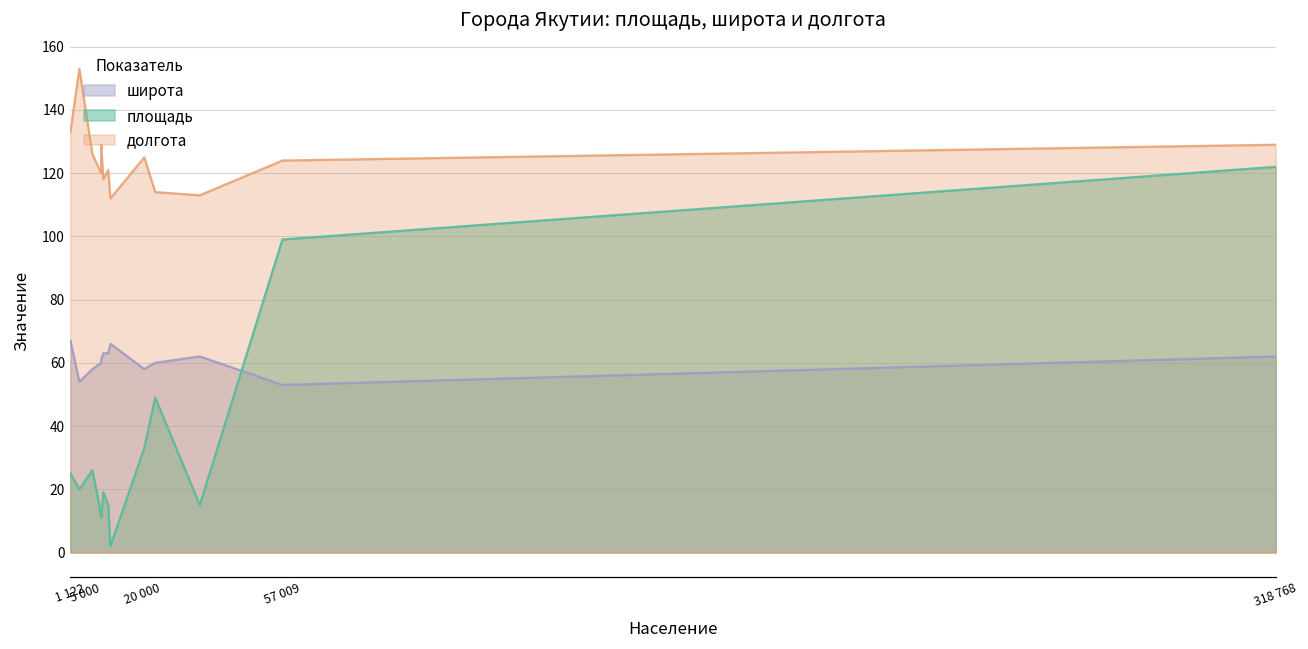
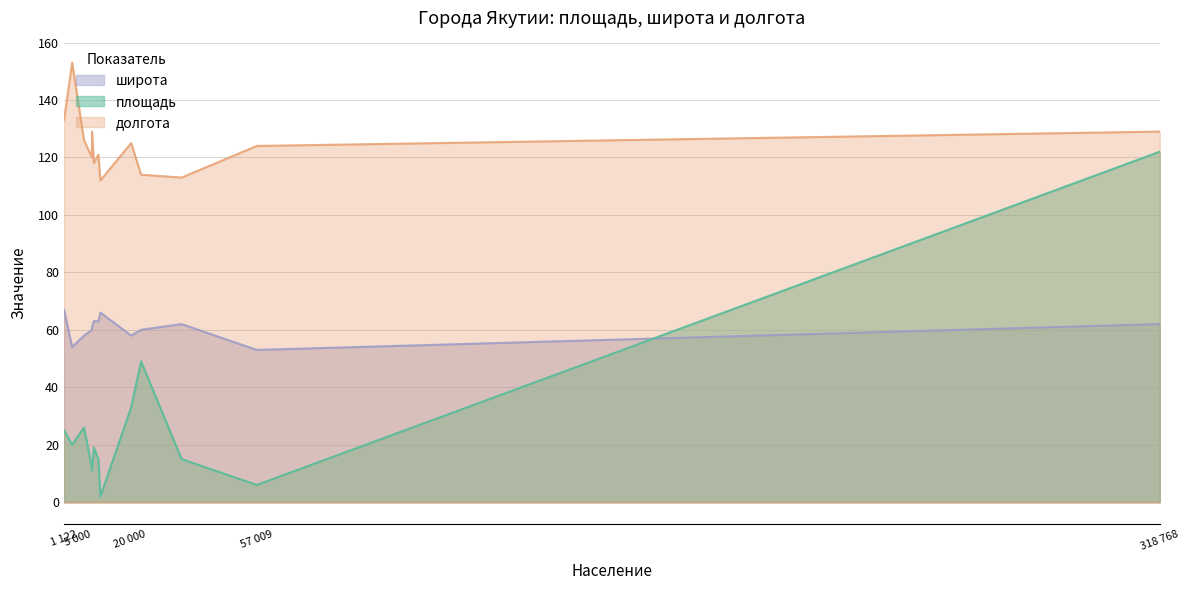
  {
    "широта": {
      "1 122": 67,
      "57 009": 53,
      "318 768": 62
    },
    "площадь": {
      "1 122": 25,
-     "57 009": 99,
+     "57 009": 6,
      "318 768": 122
    }
  }
